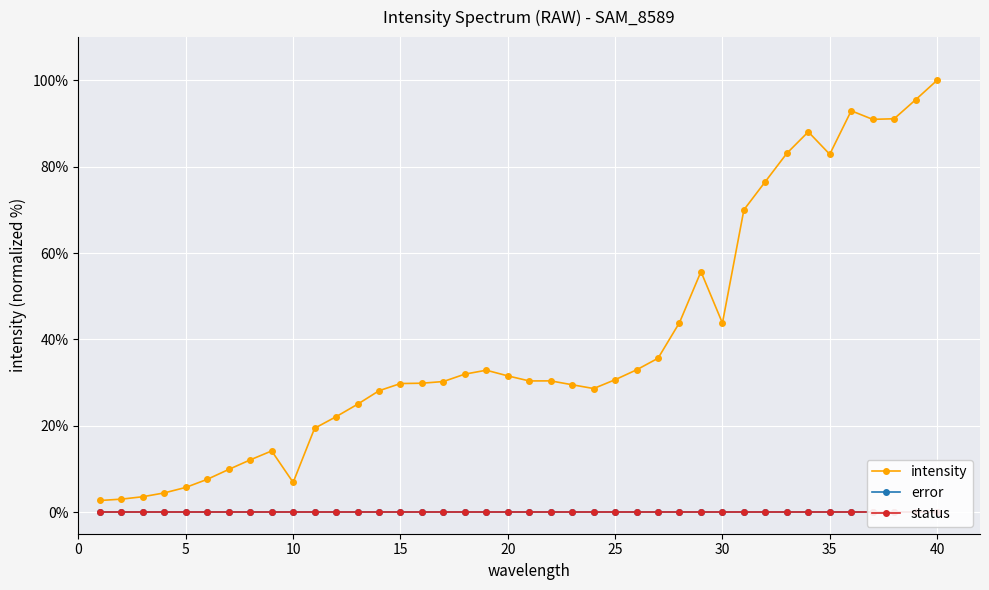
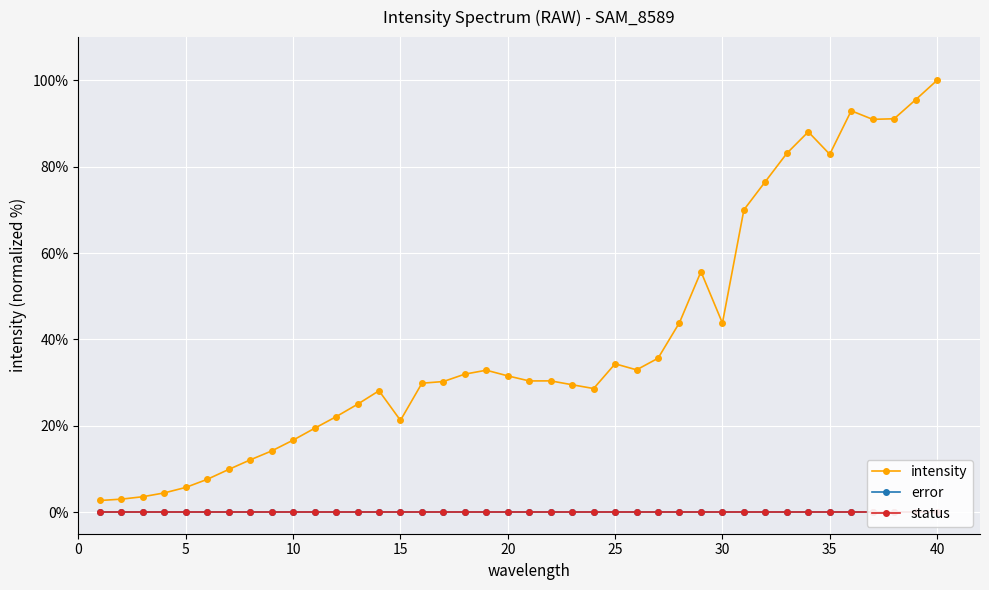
  {
    "intensity": {
      "5": "6%",
-     "10": "7%",
-     "15": "30%",
+     "10": "17%",
+     "15": "21%",
      "20": "32%",
-     "25": "31%",
+     "25": "34%",
      "30": "44%",
      "35": "83%",
      "40": "100%"
    },
    "status": {
      "5": "0%",
      "10": "0%",
      "15": "0%",
      "20": "0%",
      "25": "0%",
      "30": "0%",
      "35": "0%"
    }
  }
